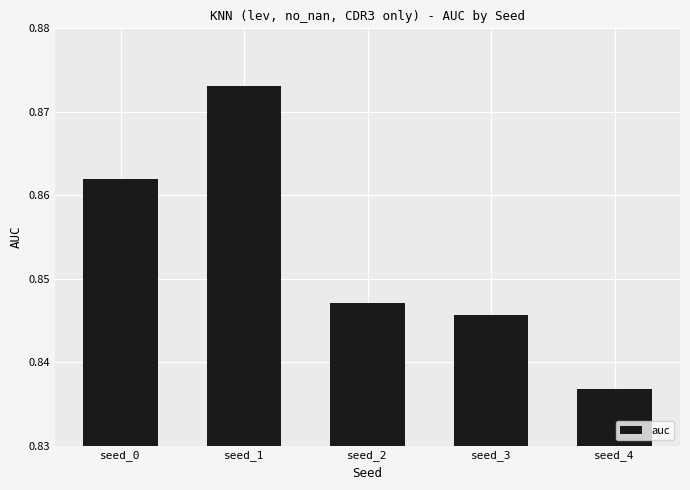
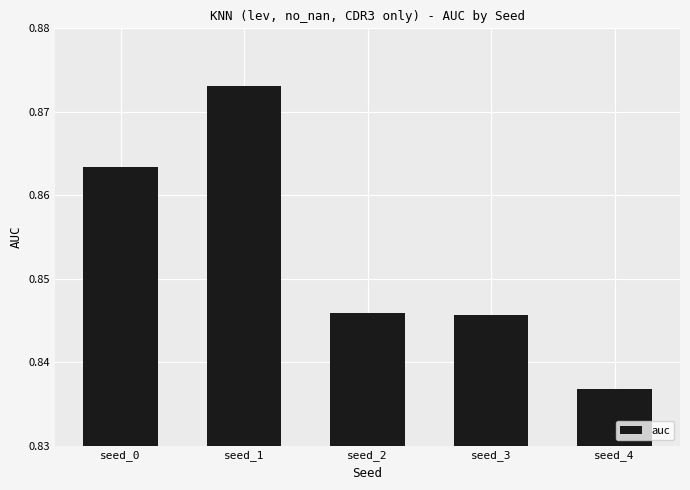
  {
-   "seed_0": 0.862,
+   "seed_0": 0.863,
    "seed_1": 0.873,
-   "seed_2": 0.847,
+   "seed_2": 0.846,
    "seed_3": 0.846,
    "seed_4": 0.837
  }
